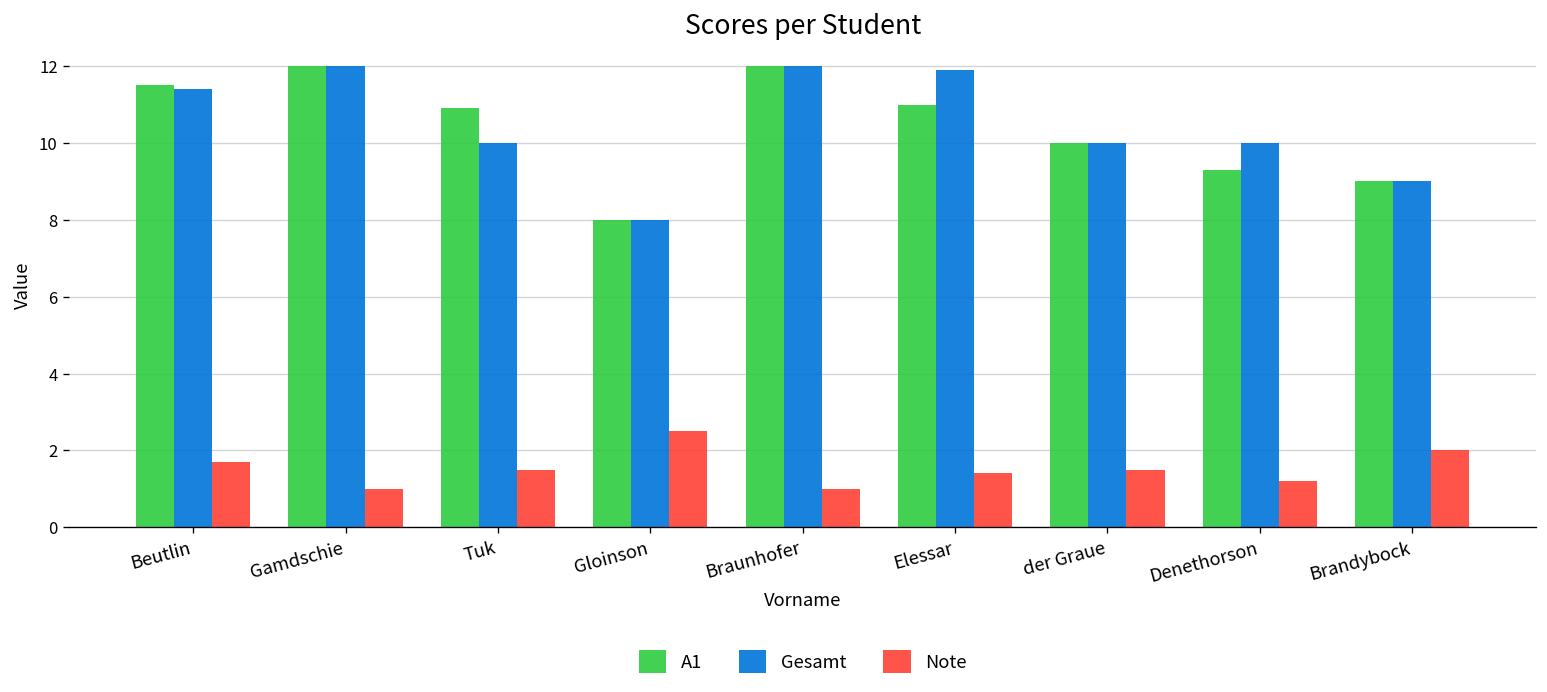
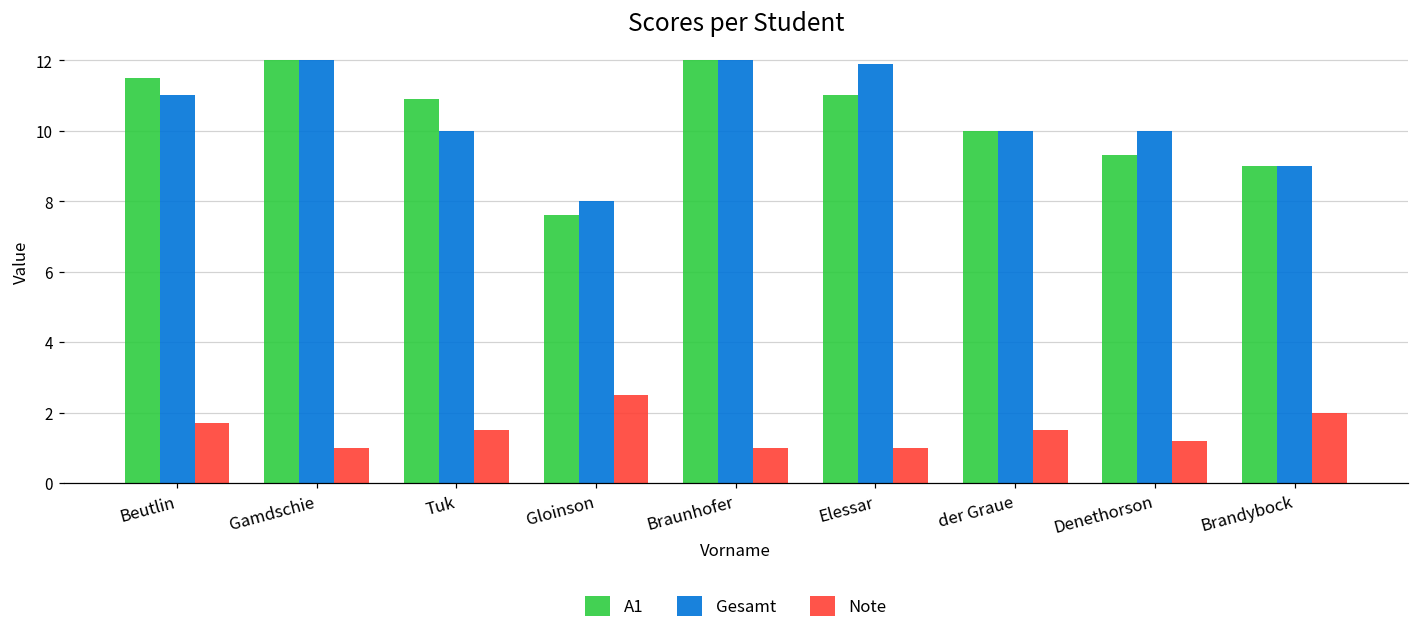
  {
    "A1": {
      "Beutlin": 11.5,
      "Gamdschie": 12.0,
      "Tuk": 10.9,
-     "Gloinson": 8.0,
+     "Gloinson": 7.6,
      "Braunhofer": 12.0,
      "Elessar": 11.0,
      "der Graue": 10.0,
      "Denethorson": 9.3,
      "Brandybock": 9.0
    },
    "Gesamt": {
-     "Beutlin": 11.4,
+     "Beutlin": 11.0,
      "Gamdschie": 12.0,
      "Tuk": 10.0,
      "Gloinson": 8.0,
      "Braunhofer": 12.0,
      "Elessar": 11.9,
      "der Graue": 10.0,
      "Denethorson": 10.0,
      "Brandybock": 9.0
    },
    "Note": {
      "Beutlin": 1.7,
      "Gamdschie": 1.0,
      "Tuk": 1.5,
      "Gloinson": 2.5,
      "Braunhofer": 1.0,
-     "Elessar": 1.4,
+     "Elessar": 1.0,
      "der Graue": 1.5,
      "Denethorson": 1.2,
      "Brandybock": 2.0
    }
  }
